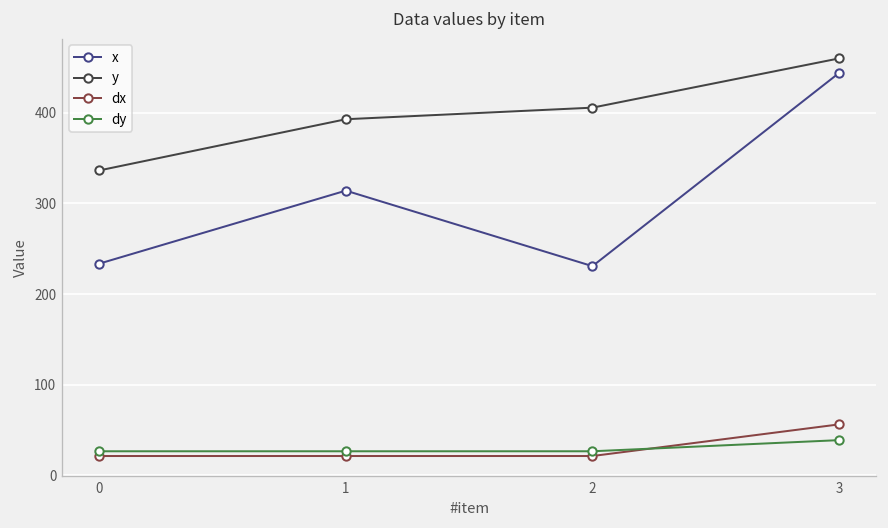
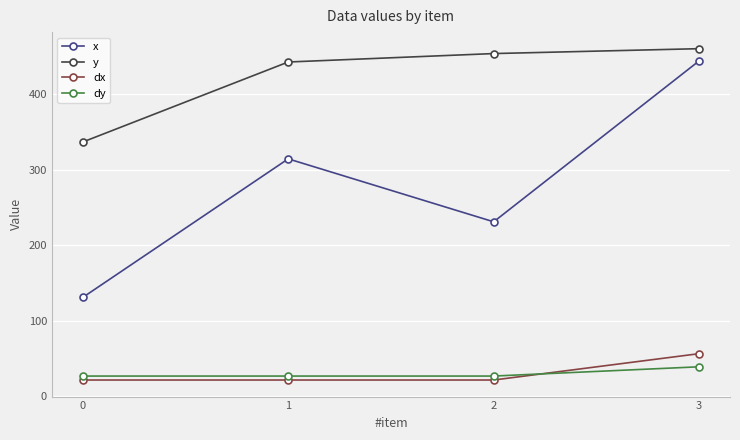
  {
    "x": {
-     "0": 230,
+     "0": 130,
      "1": 310,
      "2": 230,
      "3": 440
    },
    "y": {
      "0": 340,
-     "1": 390,
-     "2": 410,
+     "1": 440,
+     "2": 450,
      "3": 460
    },
    "dx": {
      "0": 20,
      "1": 20,
      "2": 20,
      "3": 60
    },
    "dy": {
      "0": 30,
      "1": 30,
      "2": 30,
      "3": 40
    }
  }
